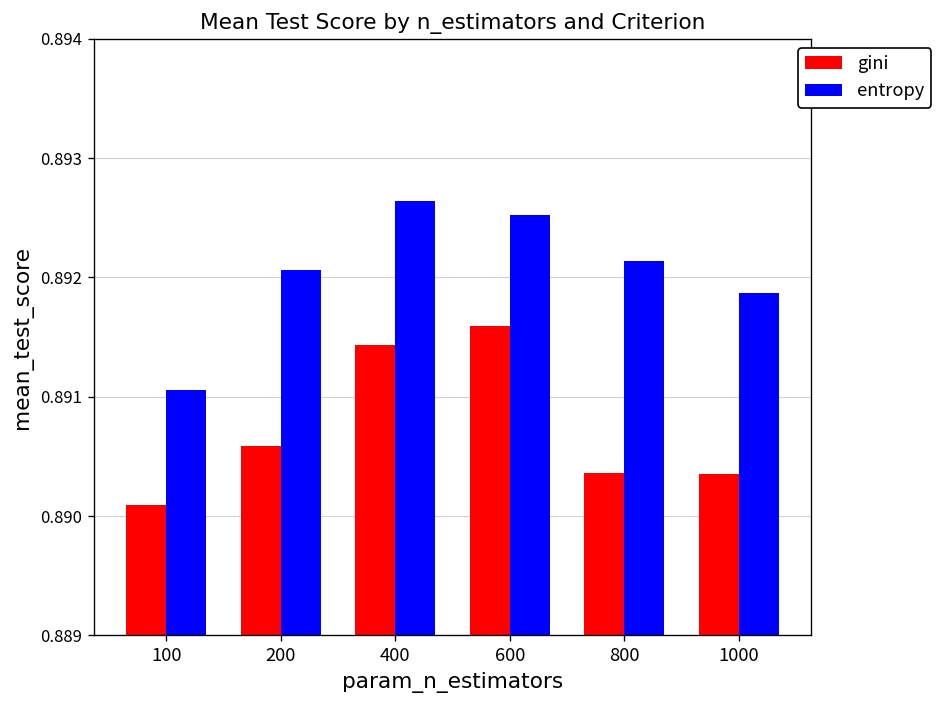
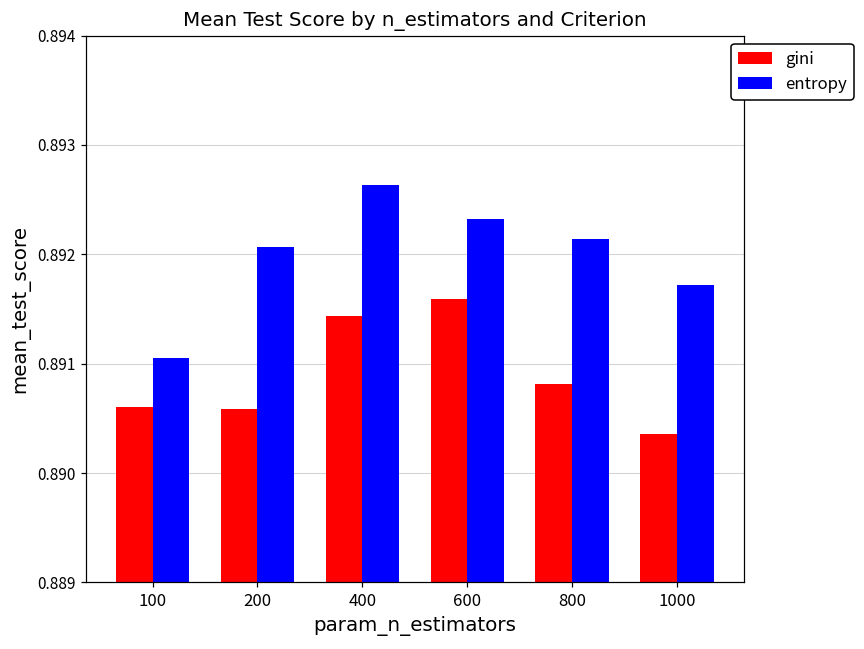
  {
    "gini": {
-     "100": 0.8901,
+     "100": 0.8906,
      "200": 0.8906,
      "400": 0.8914,
      "600": 0.8916,
-     "800": 0.8904,
+     "800": 0.8908,
      "1000": 0.8904
    },
    "entropy": {
      "100": 0.8911,
      "200": 0.8921,
      "400": 0.8926,
-     "600": 0.8925,
+     "600": 0.8923,
      "800": 0.8921,
-     "1000": 0.8919
+     "1000": 0.8917
    }
  }
